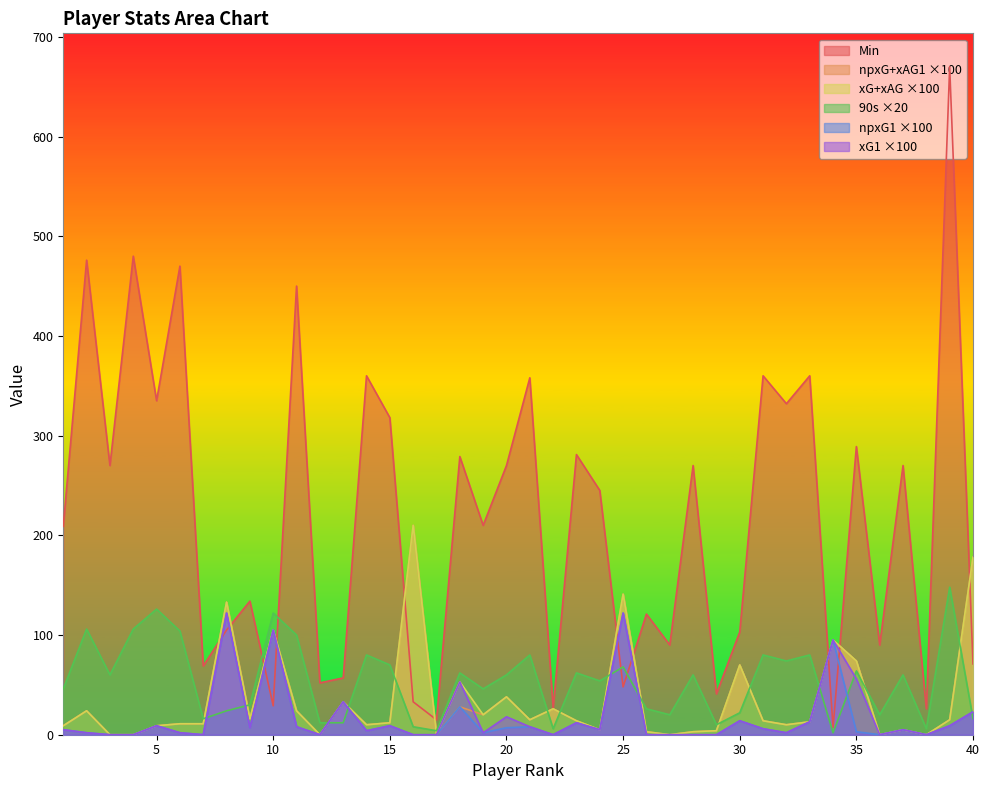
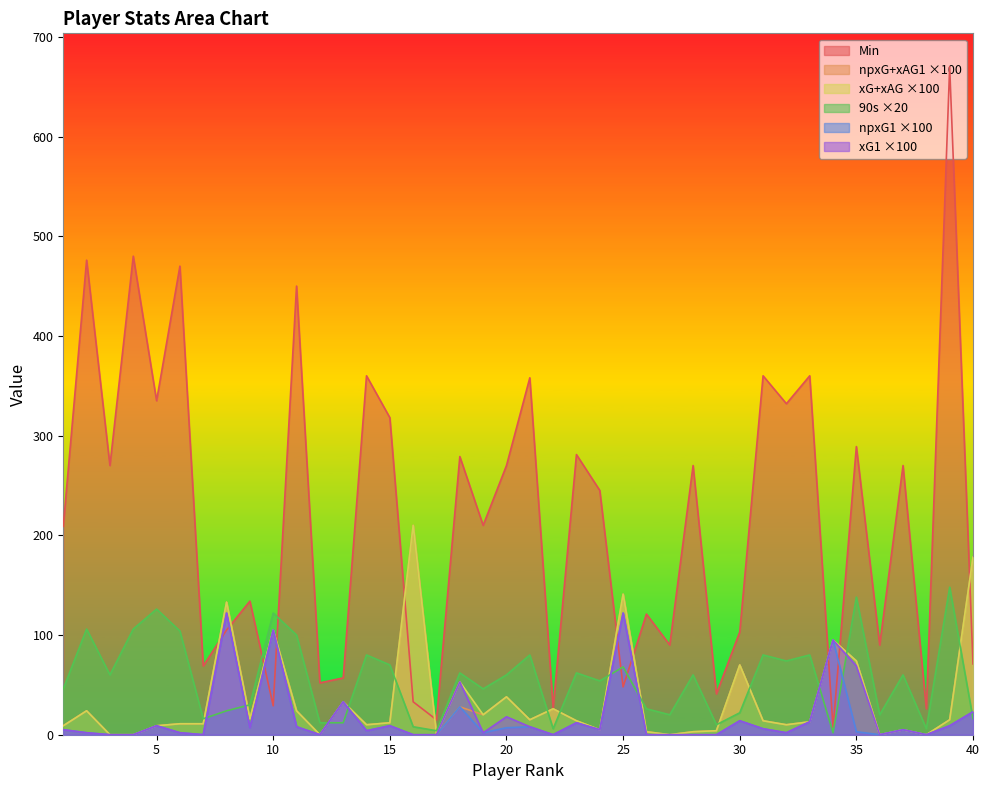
  {
    "90s ×20": {
      "5": 130,
      "10": 120,
      "15": 70,
      "20": 60,
      "25": 70,
      "30": 20,
-     "35": 60,
+     "35": 140,
      "40": 20
    },
    "npxG1 ×100": {
      "20": 10,
      "35": 0
    },
    "xG1 ×100": {
      "20": 20,
-     "35": 60
+     "35": 70
    }
  }
